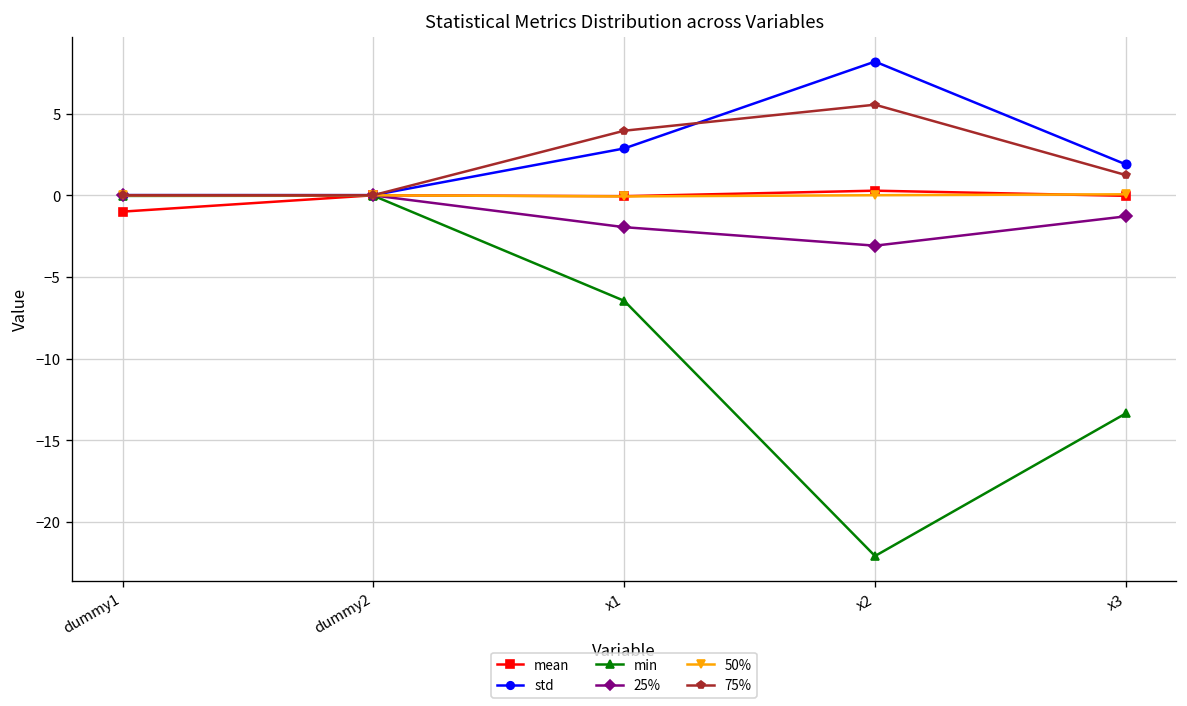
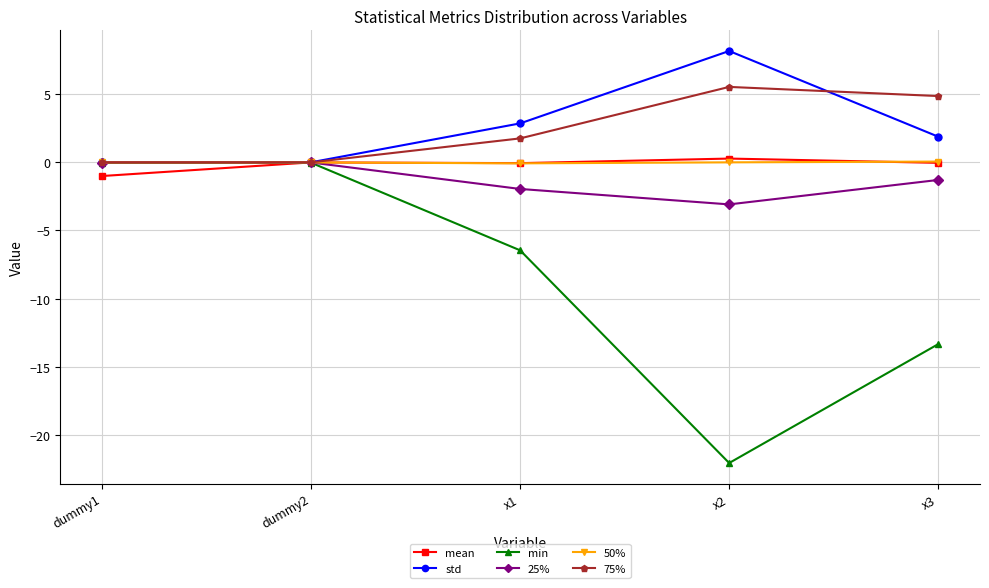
  {
    "mean": {
      "dummy1": -1.0,
      "x2": 0.3
    },
    "std": {
      "x1": 2.9,
      "x2": 8.2,
      "x3": 1.9
    },
    "min": {
      "x1": -6.5,
      "x2": -22.1,
      "x3": -13.3
    },
    "25%": {
      "x1": -2.0,
      "x2": -3.1,
      "x3": -1.3
    },
    "50%": {
      "x2": 0.0
    },
    "75%": {
-     "x1": 4.0,
+     "x1": 1.8,
      "x2": 5.5,
-     "x3": 1.2
+     "x3": 4.9
    }
  }
